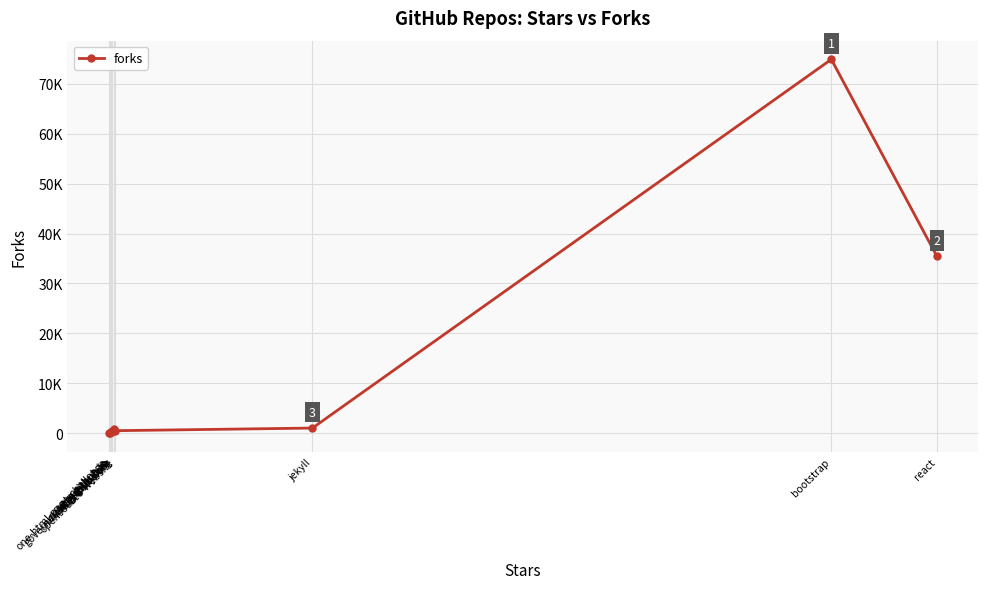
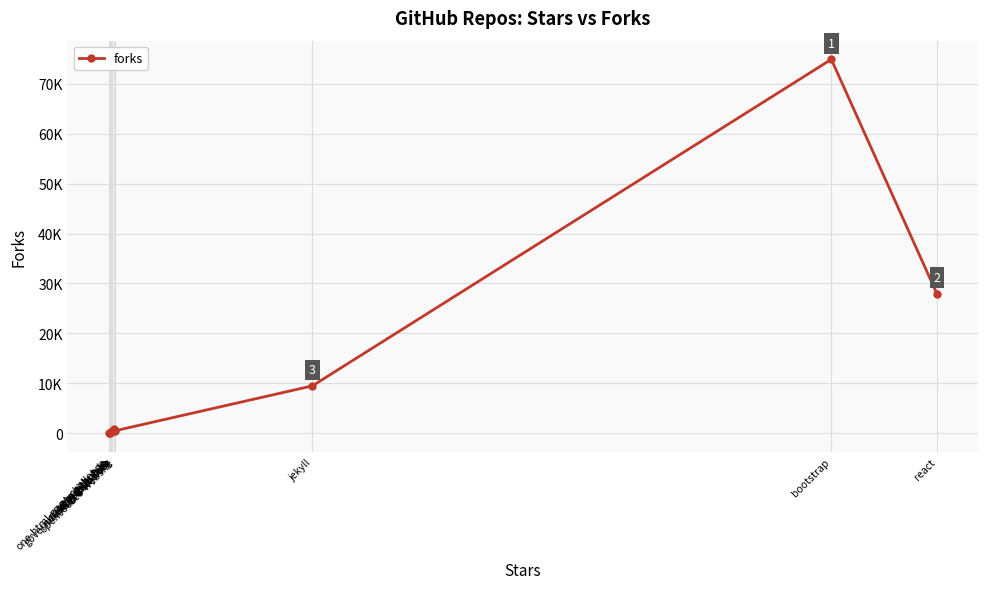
  {
    "one-html-page-challenge": 0,
    "yelp.github.io": 0,
    "artsy.github.io": 0,
    "square.github.io": 0,
    "netflix.github.com": 0,
    "government.github.com": 1000,
    "electronjs.org": 1000,
    "opensource-website": 1000,
-   "jekyll": 1000,
-   "react": 35000
+   "jekyll": 10000,
+   "react": 28000
  }
